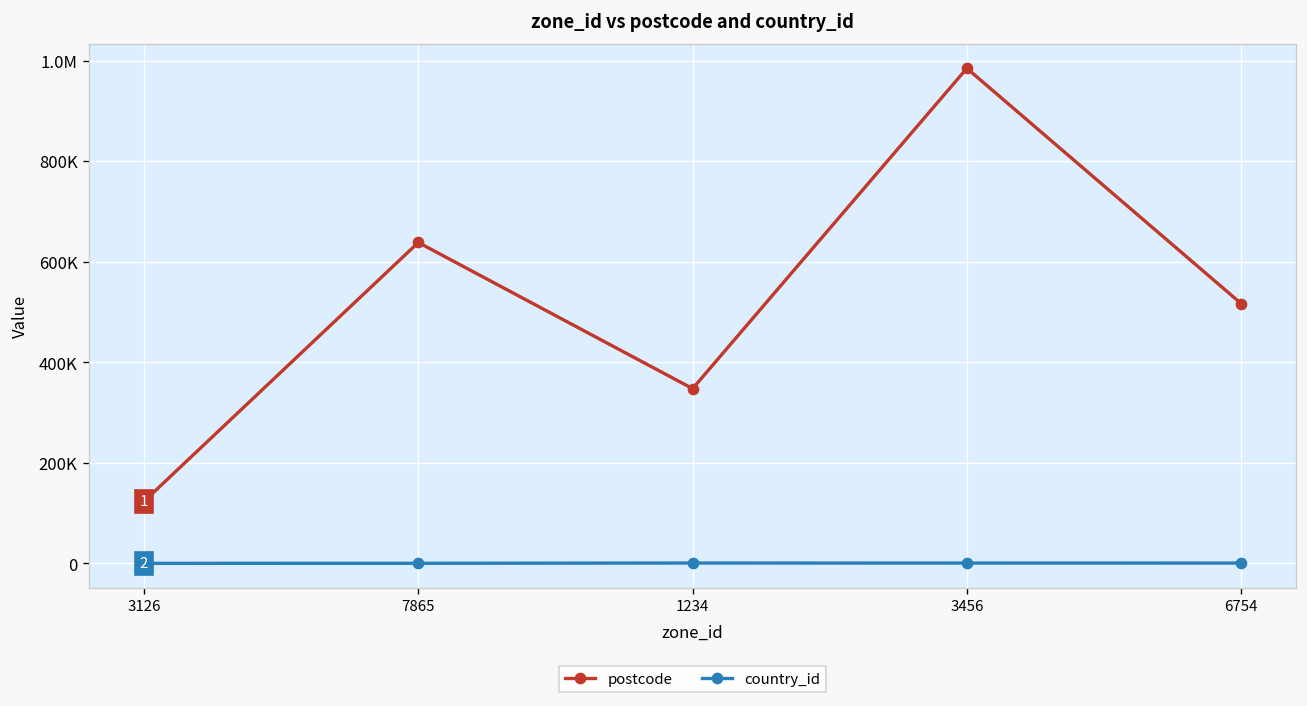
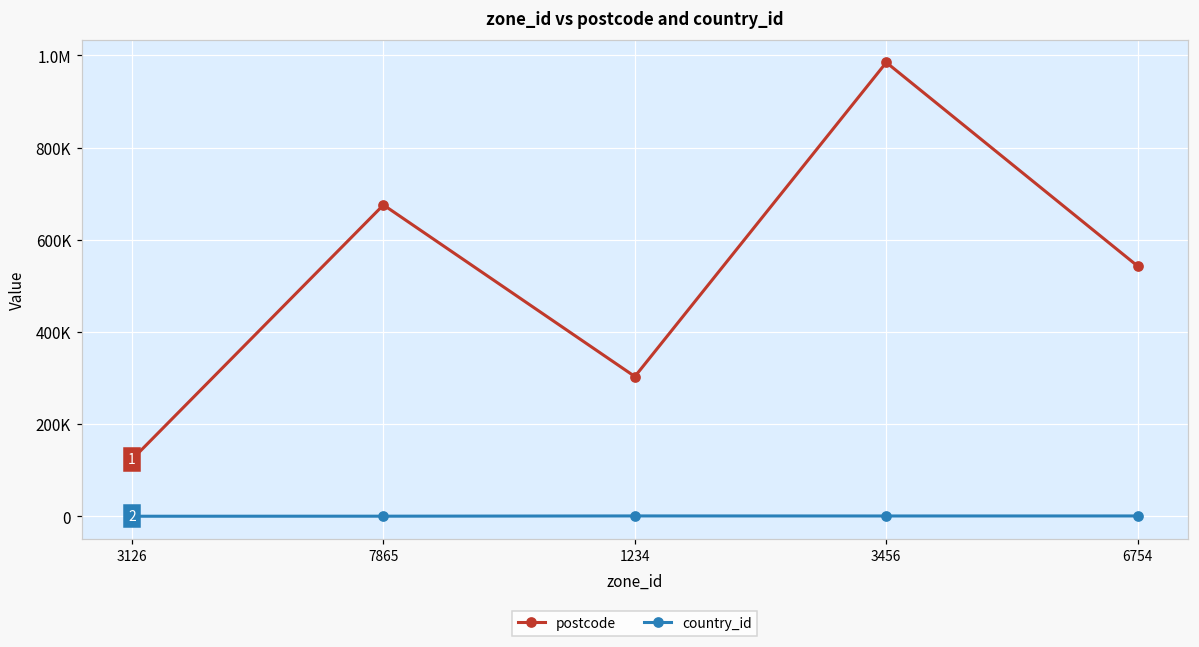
  {
    "postcode": {
-     "7865": 640000,
-     "1234": 350000,
+     "7865": 680000,
+     "1234": 300000,
      "3456": 980000,
-     "6754": 520000
+     "6754": 540000
    },
    "country_id": {
      "7865": 0,
      "1234": 0,
      "3456": 0,
      "6754": 0
    }
  }
